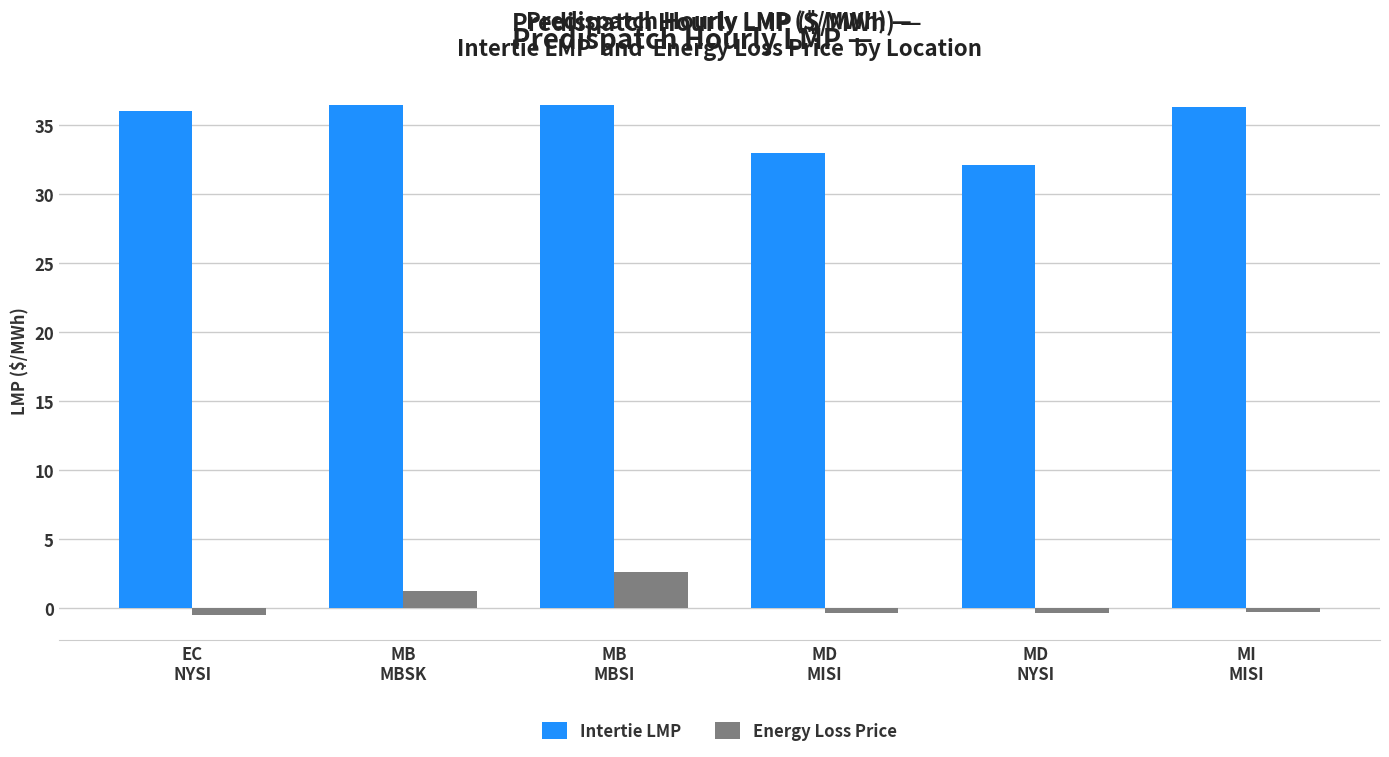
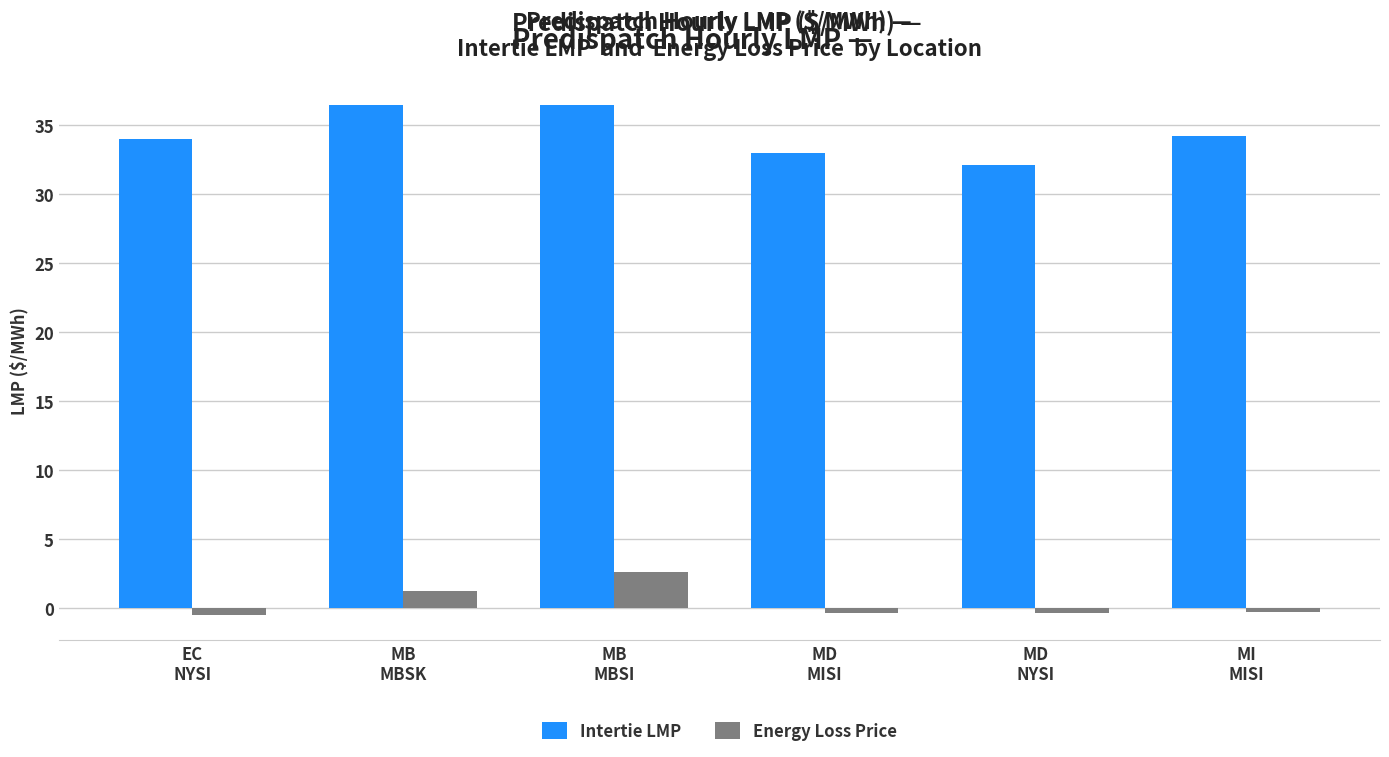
  {
    "Intertie LMP": {
-     "EC NYSI": 36.1,
+     "EC NYSI": 34.0,
      "MB MBSK": 36.4,
      "MB MBSI": 36.4,
      "MD MISI": 33.0,
      "MD NYSI": 32.1,
-     "MI MISI": 36.3
+     "MI MISI": 34.2
    },
    "Energy Loss Price": {
      "EC NYSI": -0.5,
      "MB MBSK": 1.2,
      "MB MBSI": 2.6,
      "MD MISI": -0.3,
      "MD NYSI": -0.3,
      "MI MISI": -0.3
    }
  }
